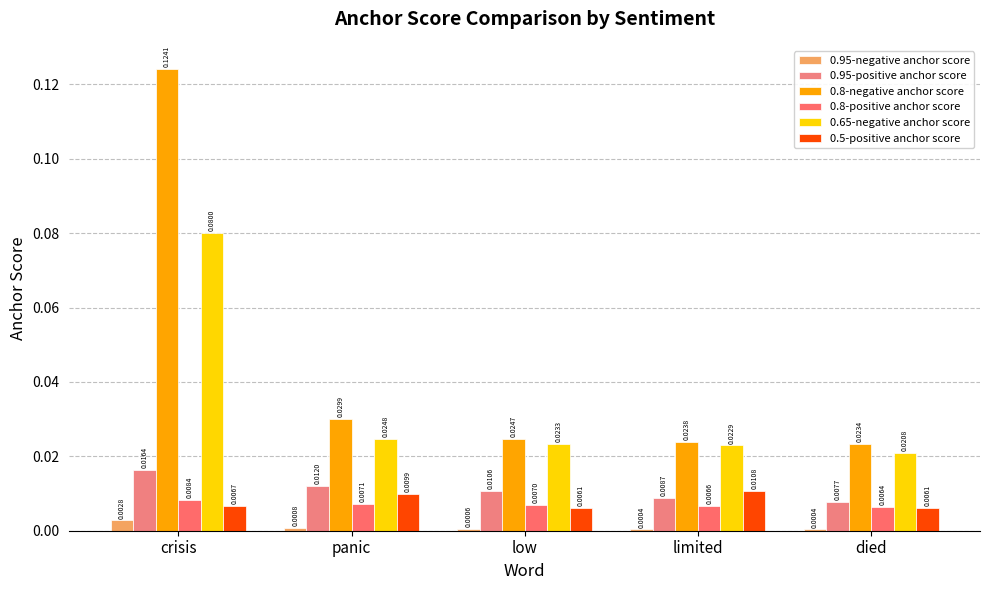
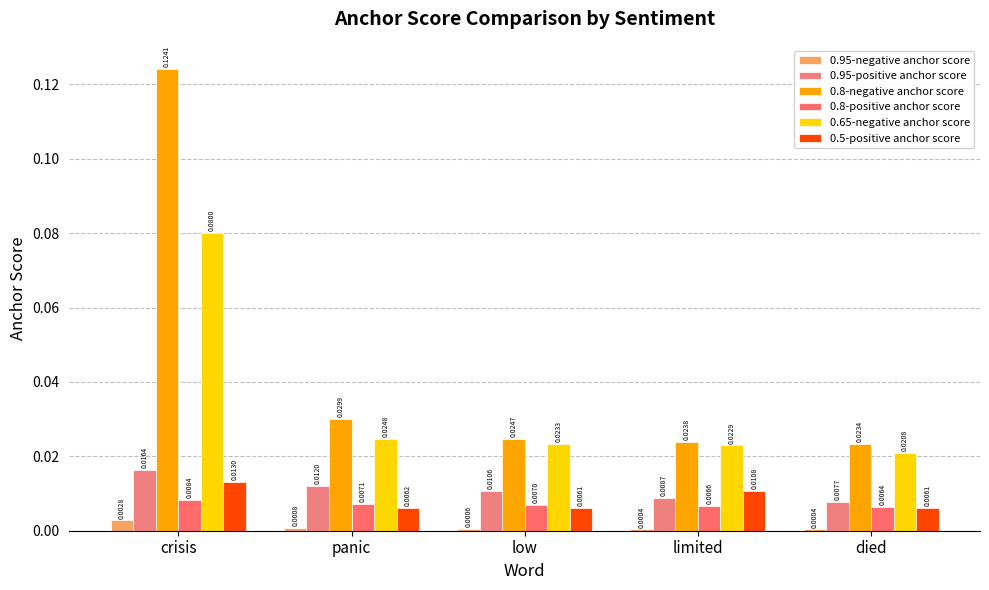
  {
    "0.5-positive anchor score": {
-     "crisis": 0.0067,
-     "panic": 0.0099,
+     "crisis": 0.0130,
+     "panic": 0.0062,
      "low": 0.0061,
      "limited": 0.0108,
      "died": 0.0061
    }
  }
